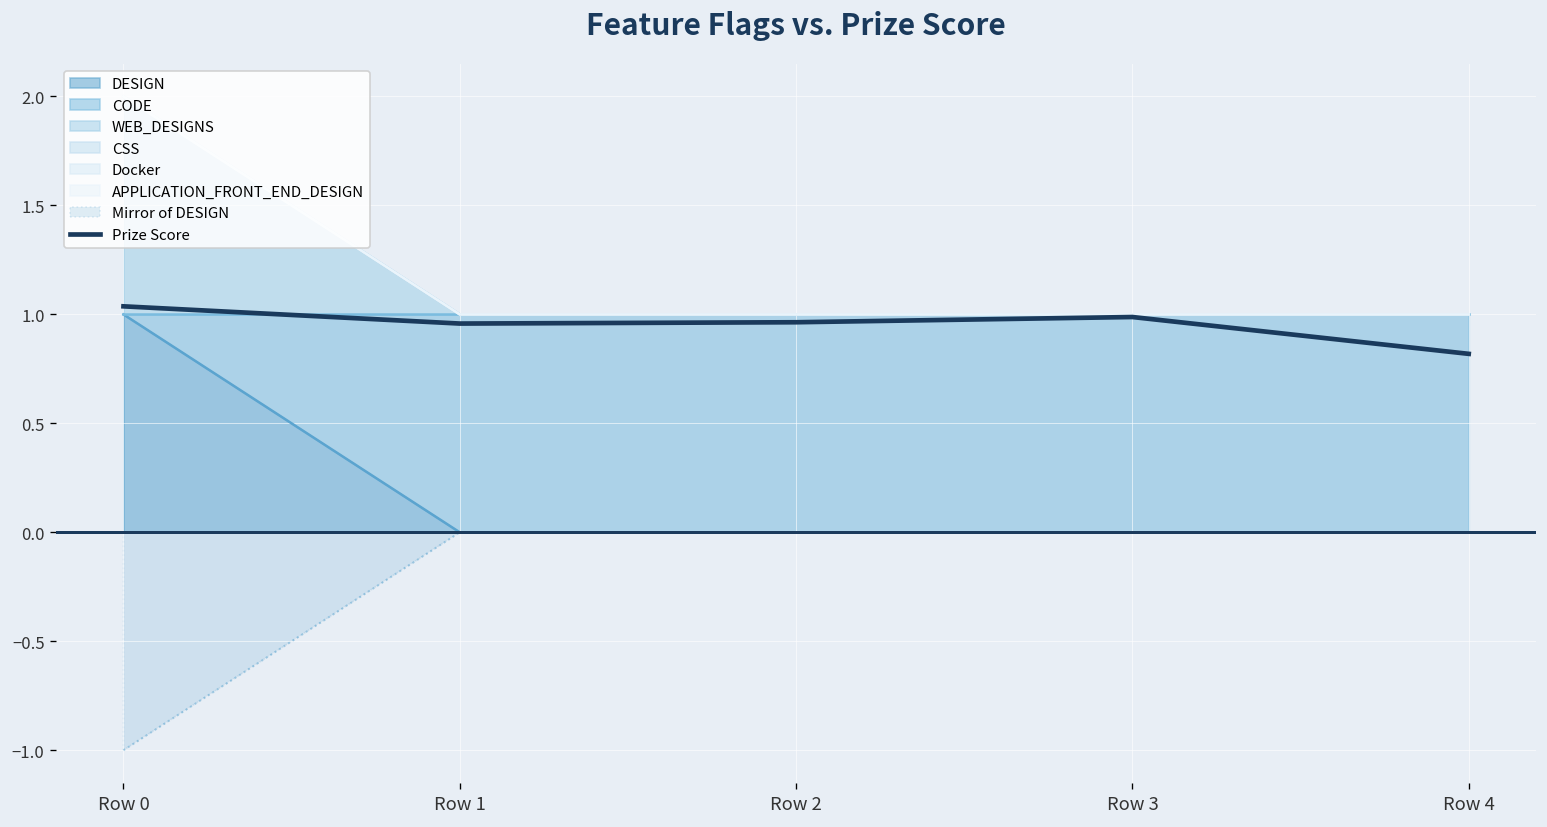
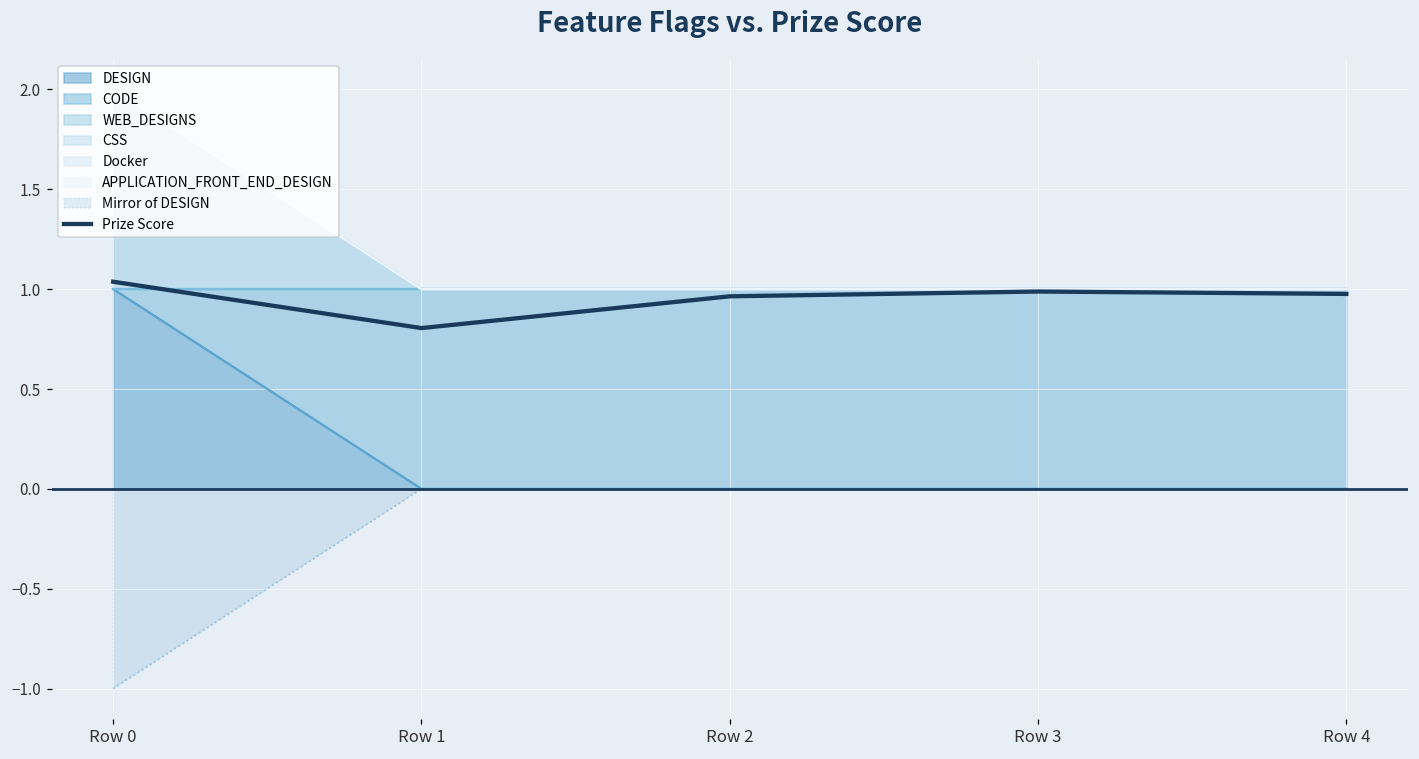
  {
    "Prize Score": {
      "Row 0": 1.04,
-     "Row 1": 0.96,
+     "Row 1": 0.81,
      "Row 2": 0.96,
-     "Row 4": 0.82
+     "Row 4": 0.98
    }
  }
